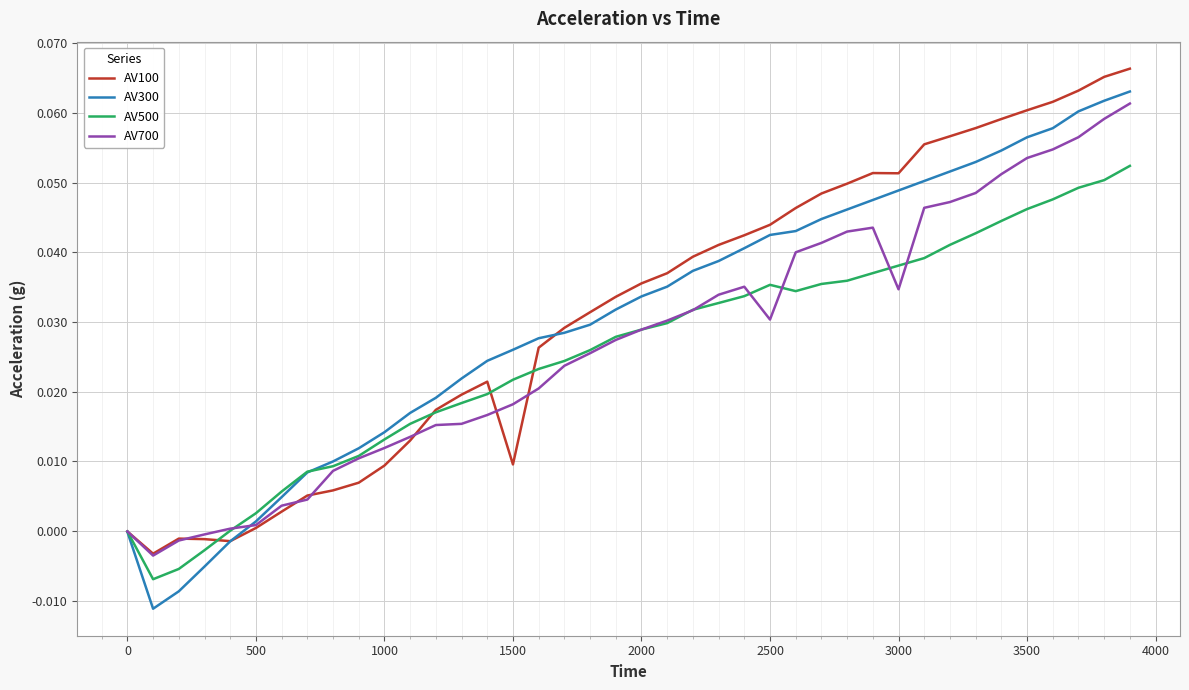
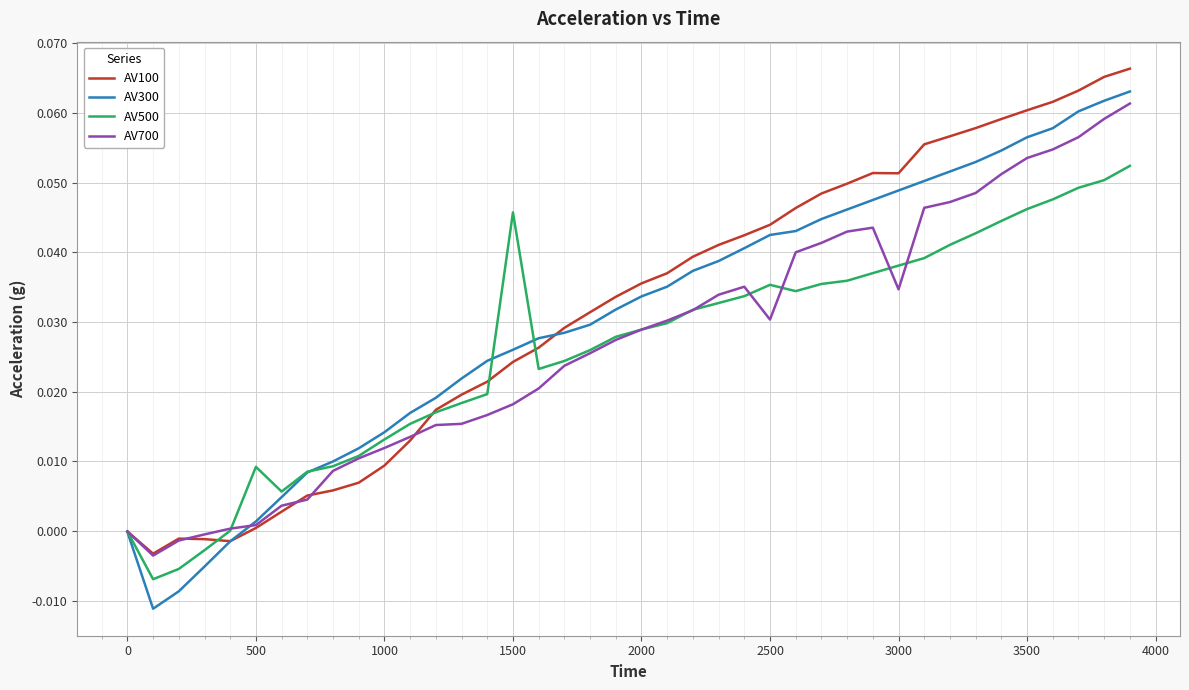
  {
    "AV100": {
      "500": 0.000,
      "1000": 0.009,
-     "1500": 0.010,
+     "1500": 0.024,
      "2000": 0.036,
      "2500": 0.044,
      "3000": 0.051,
      "3500": 0.060
    },
    "AV300": {
      "500": 0.001,
      "1000": 0.014,
      "1500": 0.026,
      "2000": 0.034,
      "2500": 0.042,
      "3000": 0.049,
      "3500": 0.056
    },
    "AV500": {
-     "500": 0.003,
+     "500": 0.009,
      "1000": 0.013,
-     "1500": 0.022,
+     "1500": 0.046,
      "2500": 0.035,
      "3000": 0.038,
      "3500": 0.046
    },
    "AV700": {
      "500": 0.001,
      "1000": 0.012,
      "1500": 0.018,
      "2500": 0.030,
      "3000": 0.035,
      "3500": 0.054
    }
  }
